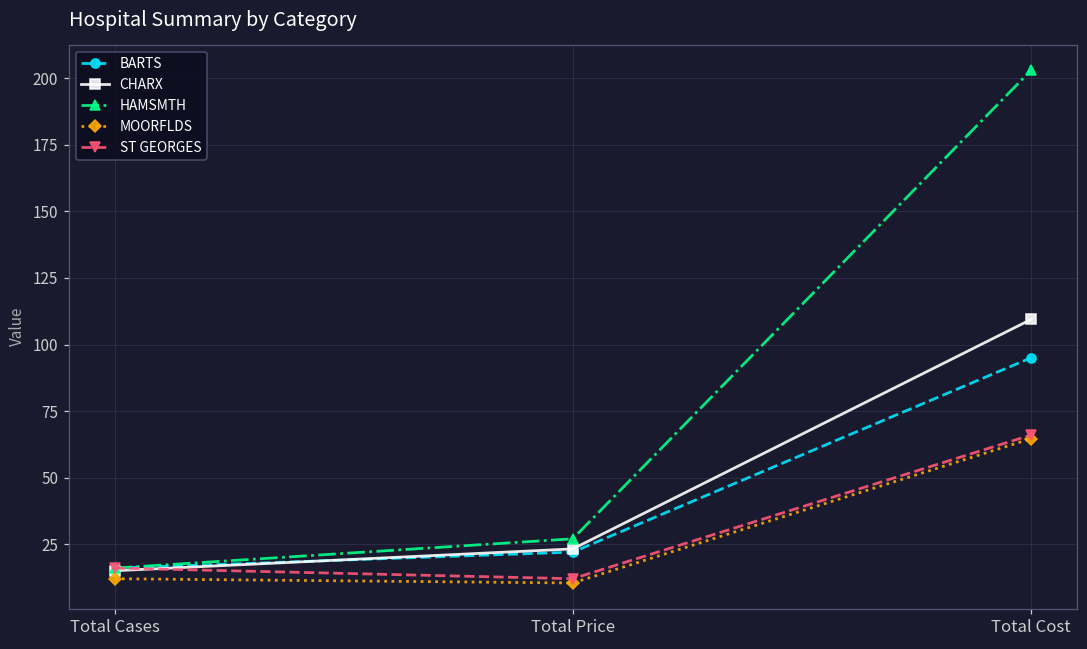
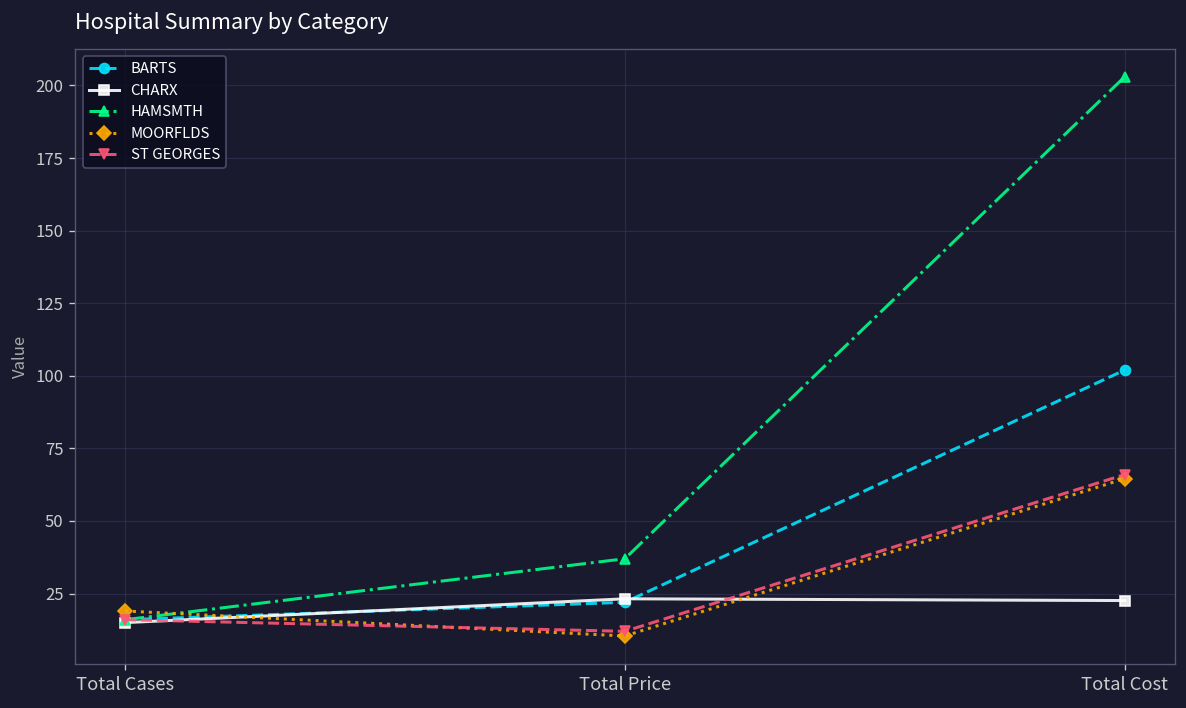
  {
    "BARTS": {
      "Total Price": 22,
-     "Total Cost": 95
+     "Total Cost": 102
    },
    "CHARX": {
      "Total Price": 23,
-     "Total Cost": 109
+     "Total Cost": 23
    },
    "HAMSMTH": {
-     "Total Price": 27,
+     "Total Price": 37,
      "Total Cost": 203
    },
    "MOORFLDS": {
-     "Total Cases": 12,
+     "Total Cases": 19,
      "Total Price": 10,
      "Total Cost": 65
    },
    "ST GEORGES": {
      "Total Price": 12,
      "Total Cost": 66
    }
  }
